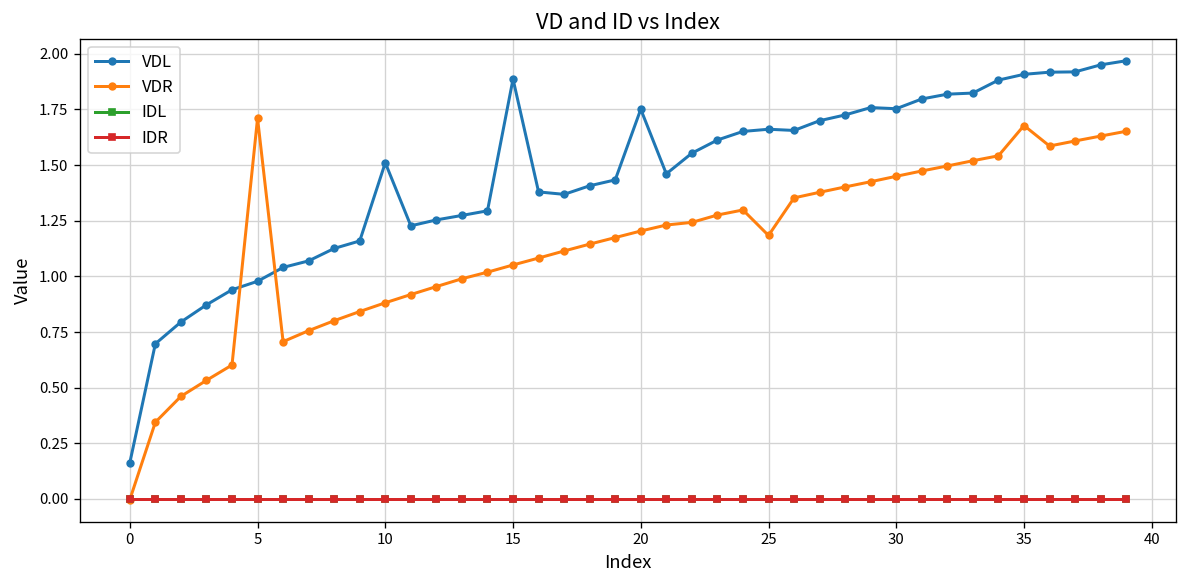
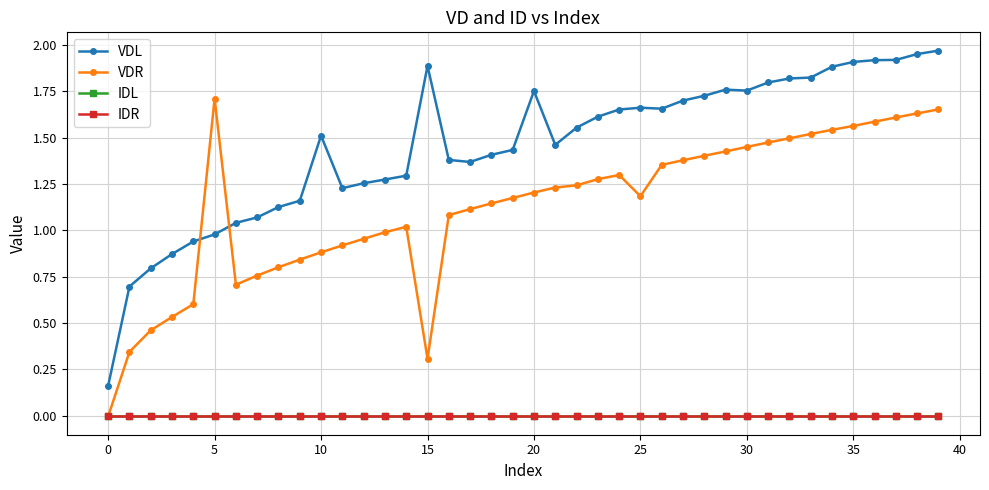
  {
    "VDL": {
      "0": 0.16,
      "5": 0.98,
      "10": 1.51,
      "15": 1.89,
      "20": 1.75,
      "25": 1.66,
      "30": 1.75,
      "35": 1.91
    },
    "VDR": {
      "5": 1.71,
      "10": 0.88,
-     "15": 1.05,
+     "15": 0.31,
      "20": 1.20,
      "25": 1.18,
      "30": 1.45,
-     "35": 1.68
+     "35": 1.56
    },
    "IDR": {
      "5": 0.00,
      "10": 0.00,
      "15": 0.00,
      "20": 0.00,
      "25": 0.00,
      "30": 0.00,
      "35": 0.00
    }
  }
